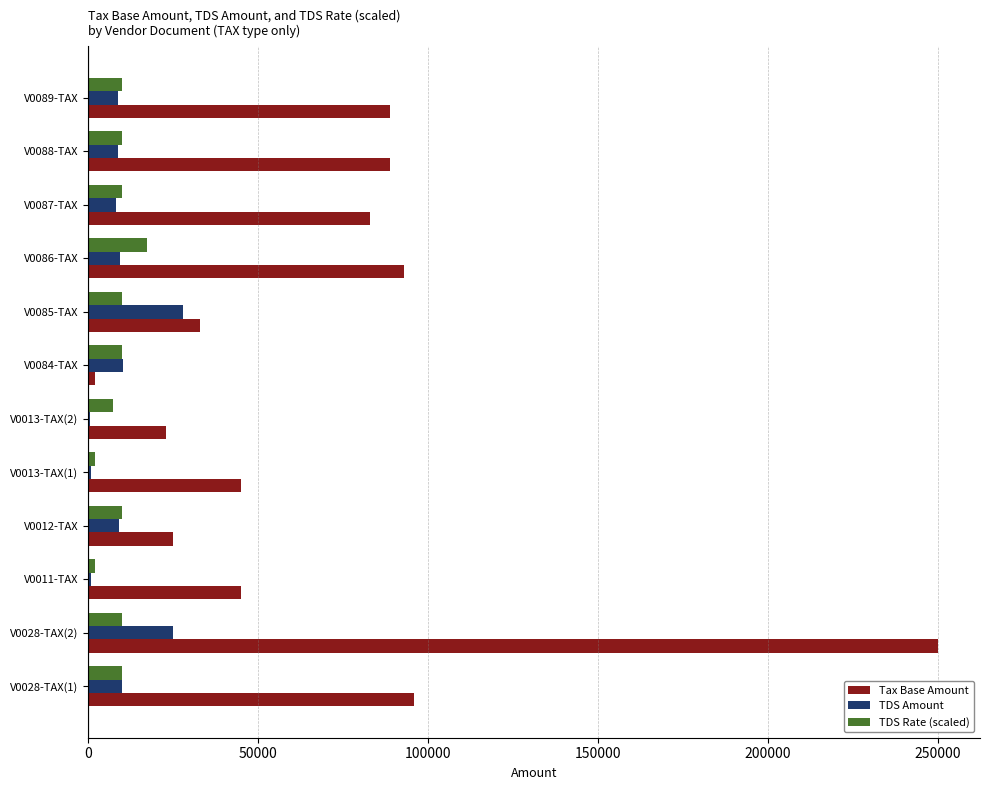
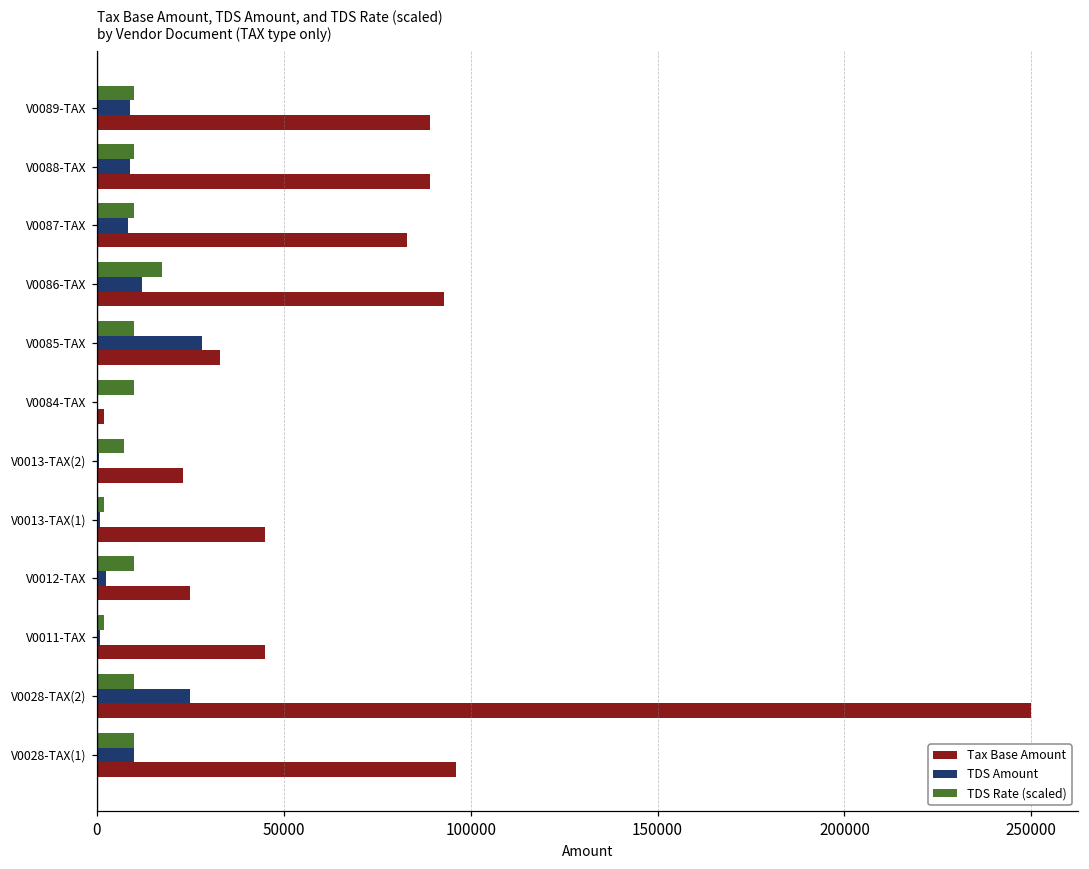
  {
    "Tax Base Amount": {
      "V0089-TAX": 89000,
      "V0088-TAX": 89000,
      "V0087-TAX": 83000,
      "V0086-TAX": 93000,
      "V0085-TAX": 33000,
      "V0084-TAX": 2000,
      "V0013-TAX(2)": 23000,
      "V0013-TAX(1)": 45000,
      "V0012-TAX": 25000,
      "V0011-TAX": 45000,
      "V0028-TAX(2)": 250000,
      "V0028-TAX(1)": 96000
    },
    "TDS Amount": {
      "V0089-TAX": 9000,
      "V0088-TAX": 9000,
      "V0087-TAX": 8000,
-     "V0086-TAX": 9000,
+     "V0086-TAX": 12000,
      "V0085-TAX": 28000,
-     "V0084-TAX": 10000,
+     "V0084-TAX": 0,
      "V0013-TAX(1)": 1000,
-     "V0012-TAX": 9000,
+     "V0012-TAX": 3000,
      "V0011-TAX": 1000,
      "V0028-TAX(2)": 25000,
      "V0028-TAX(1)": 10000
    },
    "TDS Rate (scaled)": {
      "V0089-TAX": 10000,
      "V0088-TAX": 10000,
      "V0087-TAX": 10000,
      "V0086-TAX": 17000,
      "V0085-TAX": 10000,
      "V0084-TAX": 10000,
      "V0013-TAX(2)": 7000,
      "V0013-TAX(1)": 2000,
      "V0012-TAX": 10000,
      "V0011-TAX": 2000,
      "V0028-TAX(2)": 10000,
      "V0028-TAX(1)": 10000
    }
  }
